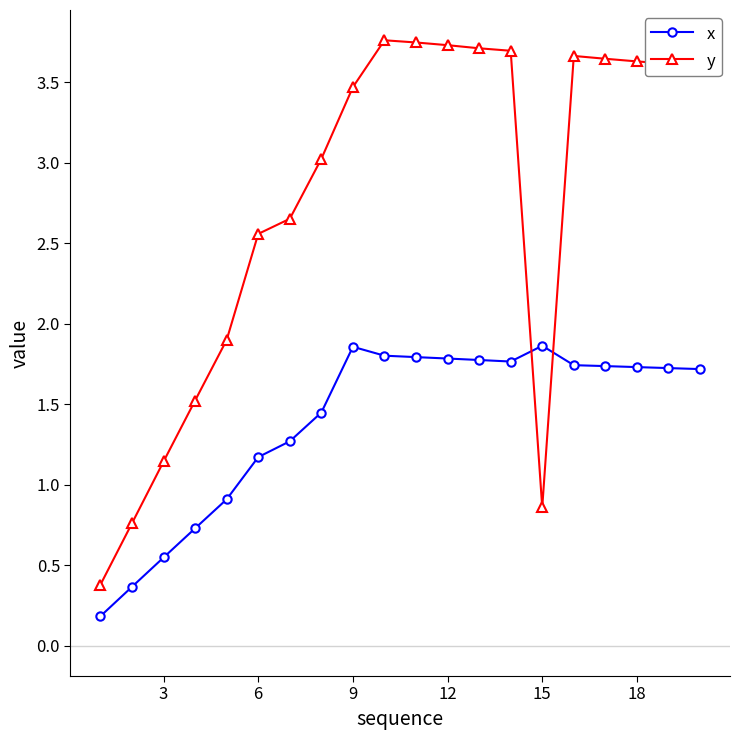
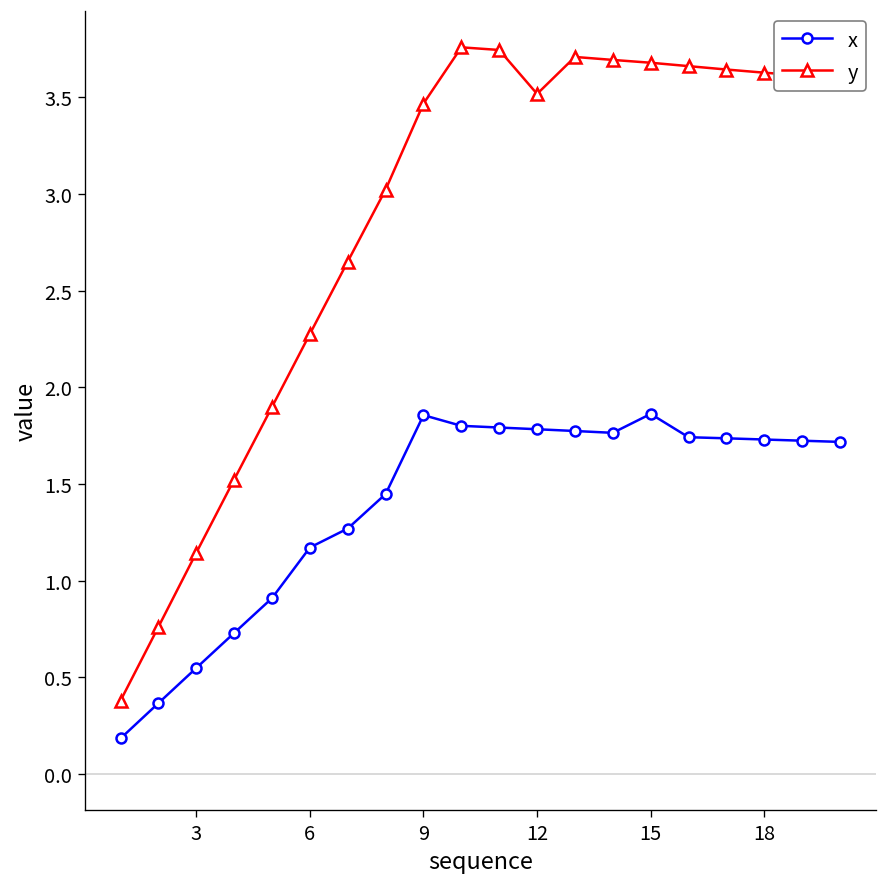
  {
    "x": {
      "3": 0.55,
      "6": 1.17,
      "9": 1.86,
      "12": 1.78,
      "15": 1.86,
      "18": 1.73
    },
    "y": {
      "3": 1.14,
-     "6": 2.56,
+     "6": 2.28,
      "9": 3.47,
-     "12": 3.73,
-     "15": 0.86,
+     "12": 3.52,
+     "15": 3.68,
      "18": 3.63
    }
  }
